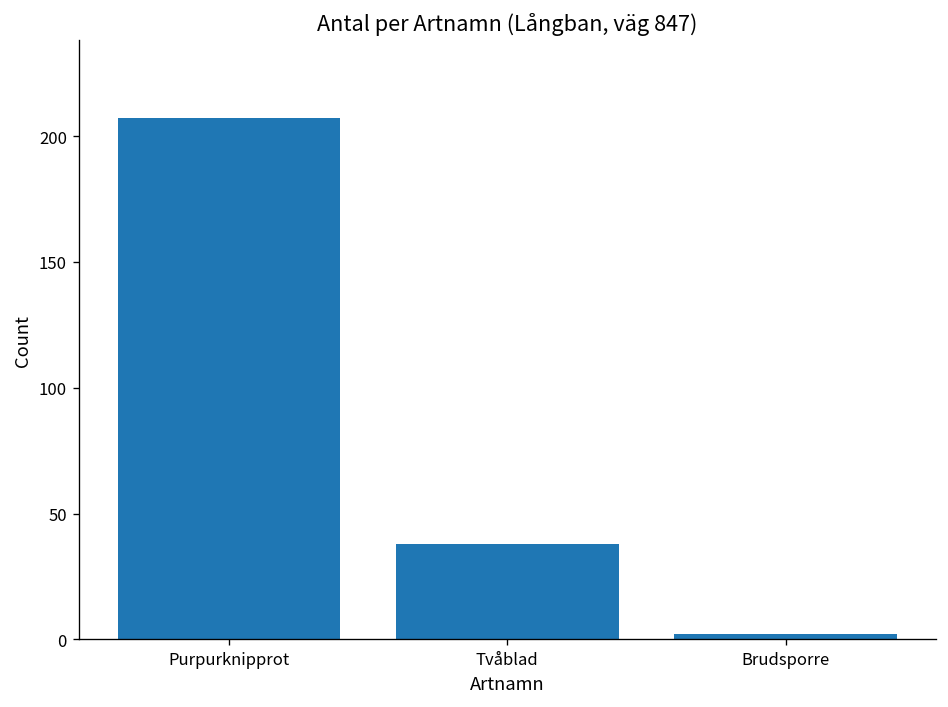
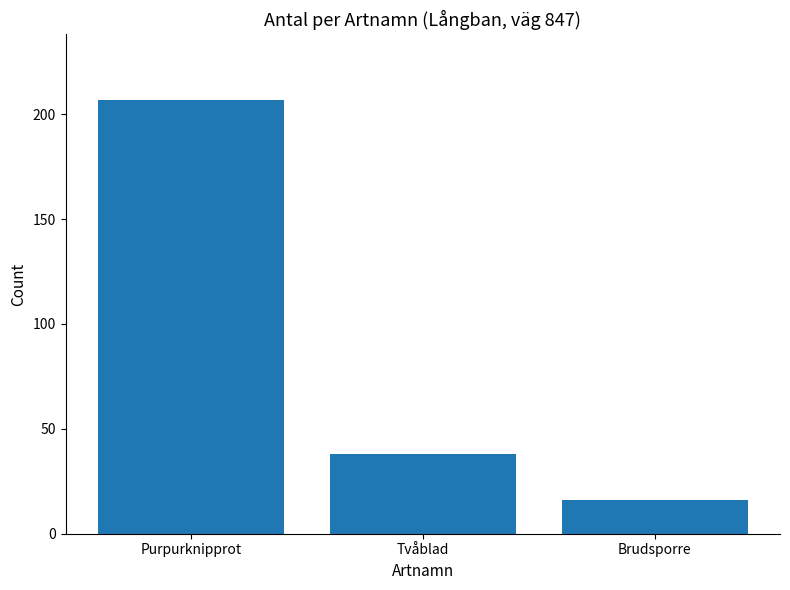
  {
    "Purpurknipprot": 207,
    "Tvåblad": 38,
-   "Brudsporre": 2
+   "Brudsporre": 16
  }
